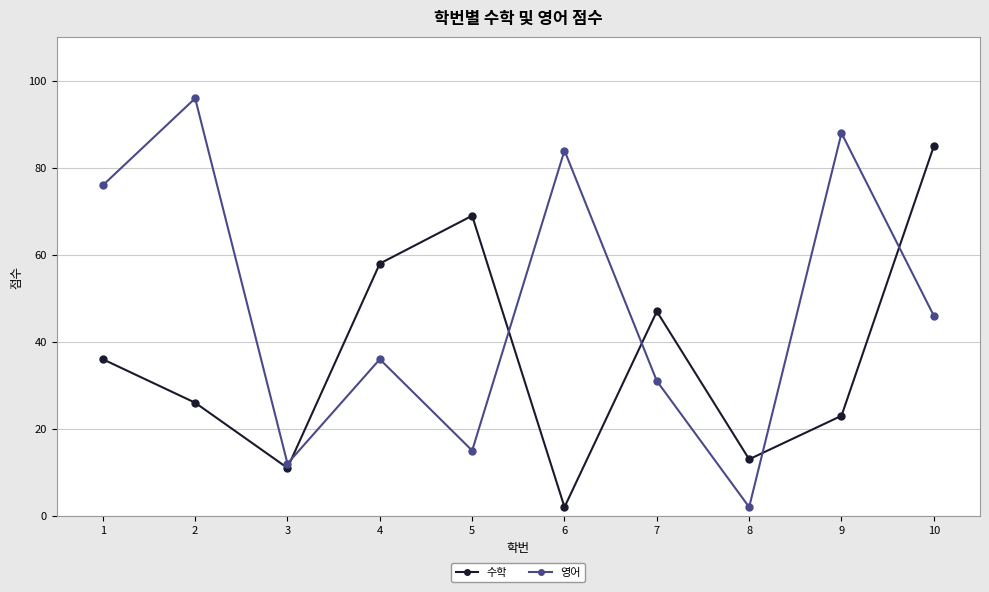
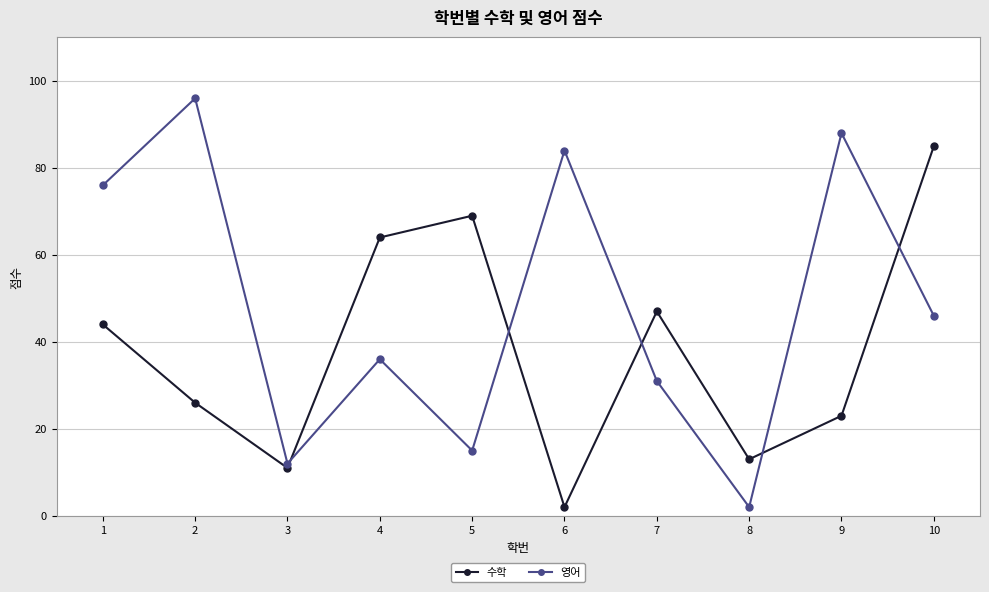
  {
    "수학": {
-     "1": 36,
+     "1": 44,
      "2": 26,
      "3": 11,
-     "4": 58,
+     "4": 64,
      "5": 69,
      "6": 2,
      "7": 47,
      "8": 13,
      "9": 23,
      "10": 85
    },
    "영어": {
      "1": 76,
      "2": 96,
      "3": 12,
      "4": 36,
      "5": 15,
      "6": 84,
      "7": 31,
      "8": 2,
      "9": 88,
      "10": 46
    }
  }
